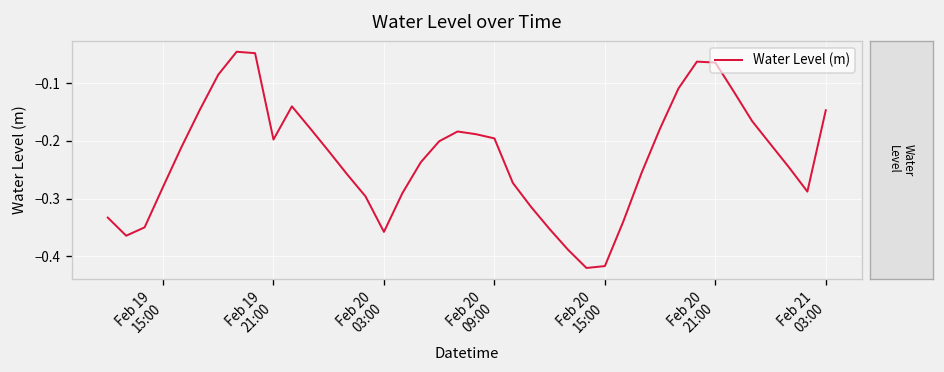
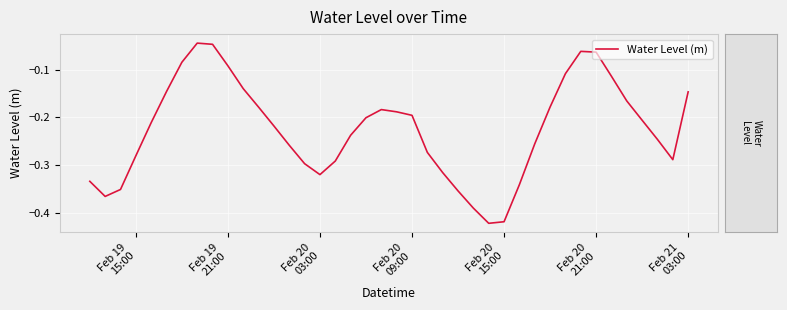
  {
    "Feb 19 15:00": -0.28,
-   "Feb 19 21:00": -0.20,
-   "Feb 20 03:00": -0.36,
+   "Feb 19 21:00": -0.09,
+   "Feb 20 03:00": -0.32,
    "Feb 20 09:00": -0.20,
    "Feb 20 15:00": -0.42,
    "Feb 21 03:00": -0.15
  }
